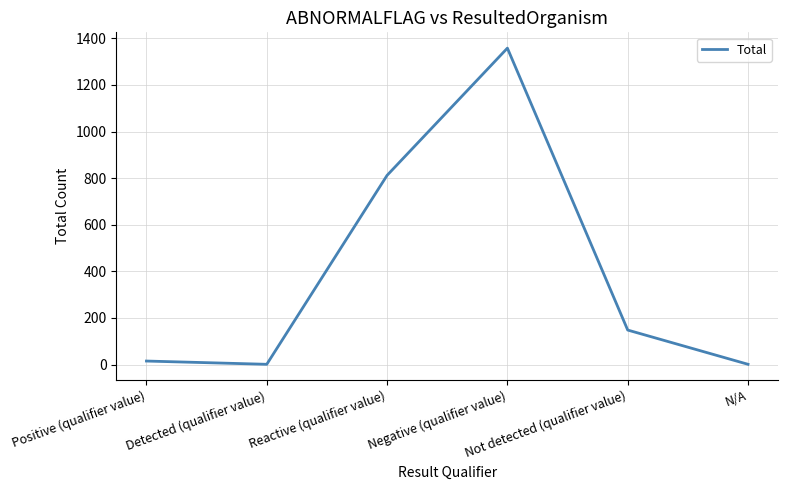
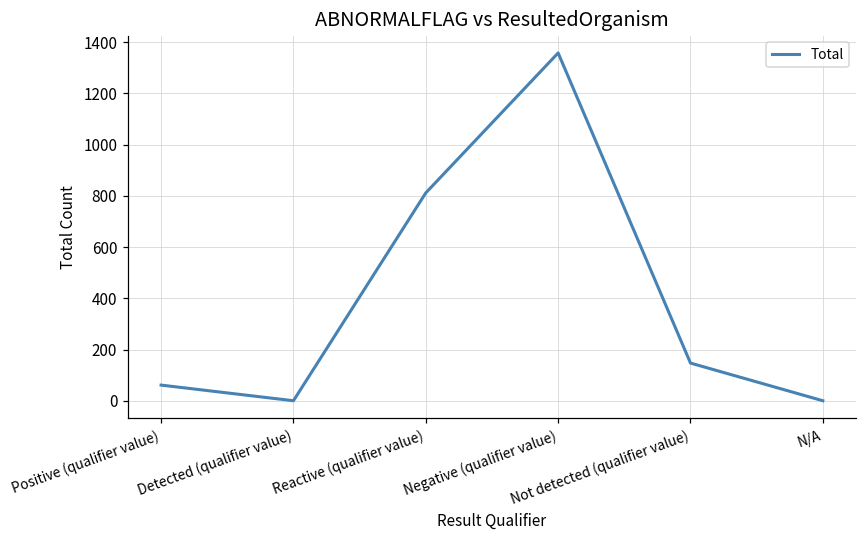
  {
-   "Positive (qualifier value)": 20,
+   "Positive (qualifier value)": 60,
    "Detected (qualifier value)": 0,
    "Reactive (qualifier value)": 810,
    "Negative (qualifier value)": 1360,
    "Not detected (qualifier value)": 150,
    "N/A": 0
  }
